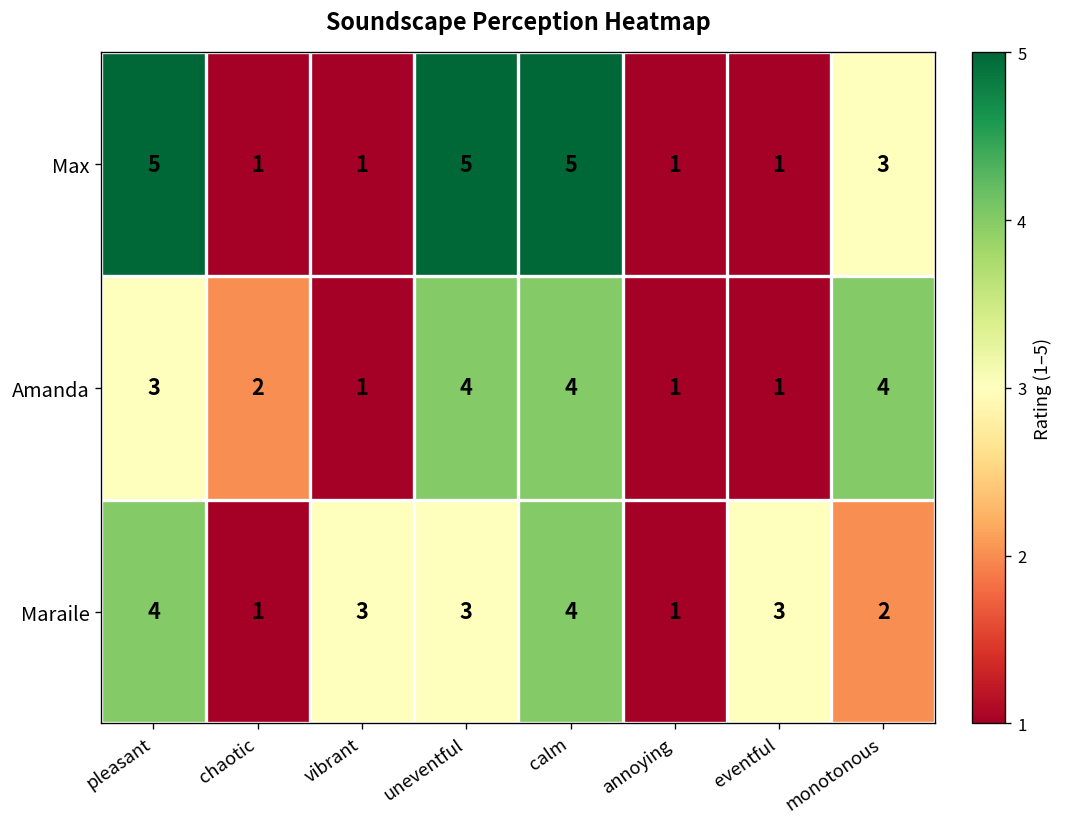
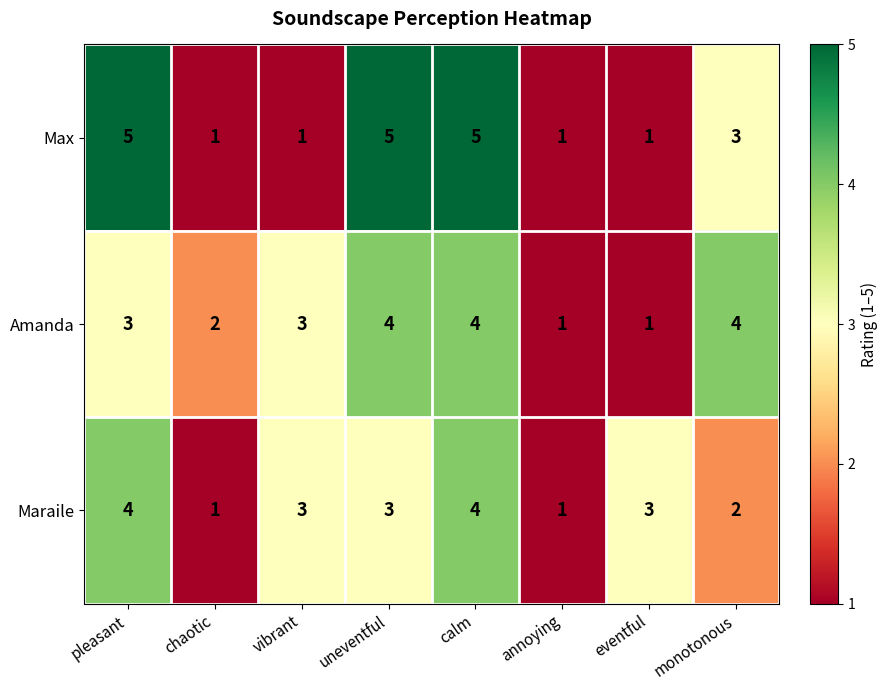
  {
    "Max": {
      "pleasant": 5,
      "chaotic": 1,
      "vibrant": 1,
      "uneventful": 5,
      "calm": 5,
      "annoying": 1,
      "eventful": 1,
      "monotonous": 3
    },
    "Amanda": {
      "pleasant": 3,
      "chaotic": 2,
-     "vibrant": 1,
+     "vibrant": 3,
      "uneventful": 4,
      "calm": 4,
      "annoying": 1,
      "eventful": 1,
      "monotonous": 4
    },
    "Maraile": {
      "pleasant": 4,
      "chaotic": 1,
      "vibrant": 3,
      "uneventful": 3,
      "calm": 4,
      "annoying": 1,
      "eventful": 3,
      "monotonous": 2
    }
  }
